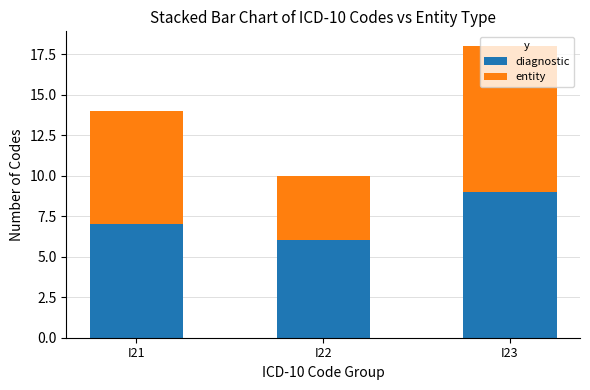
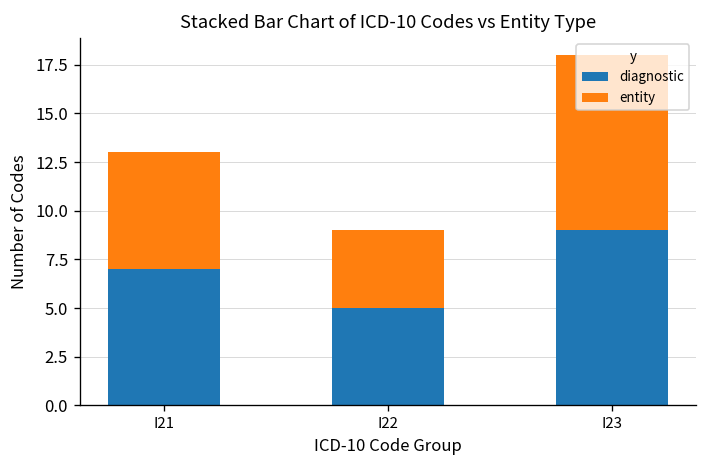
  {
    "diagnostic": {
      "I21": 7,
-     "I22": 6,
+     "I22": 5,
      "I23": 9
    },
    "entity": {
-     "I21": 7
+     "I21": 6
    }
  }
